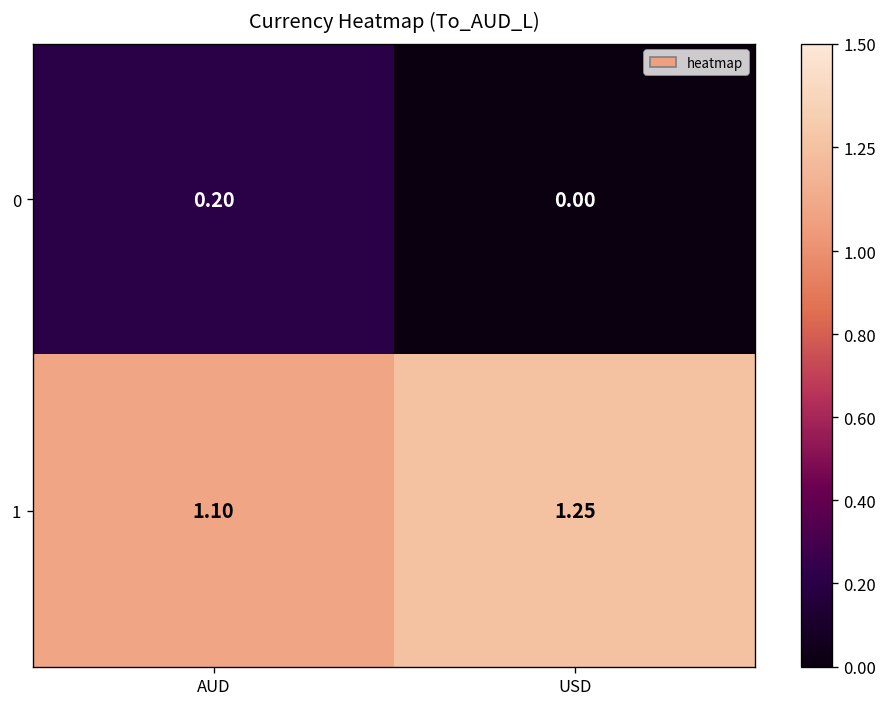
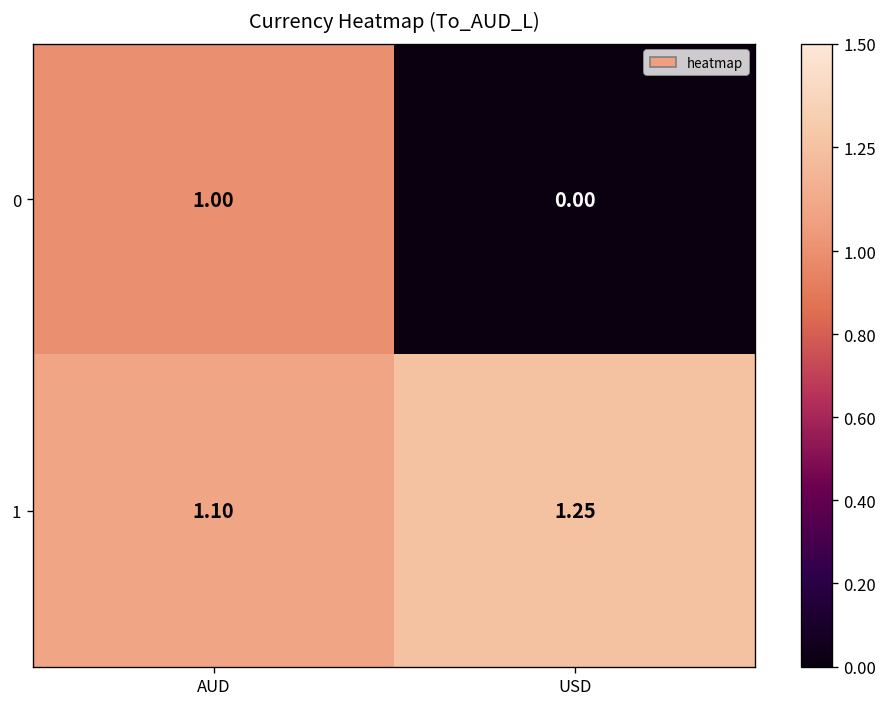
  {
    "0": {
-     "AUD": 0.20,
+     "AUD": 1.00,
      "USD": 0.00
    },
    "1": {
      "AUD": 1.10,
      "USD": 1.25
    }
  }
